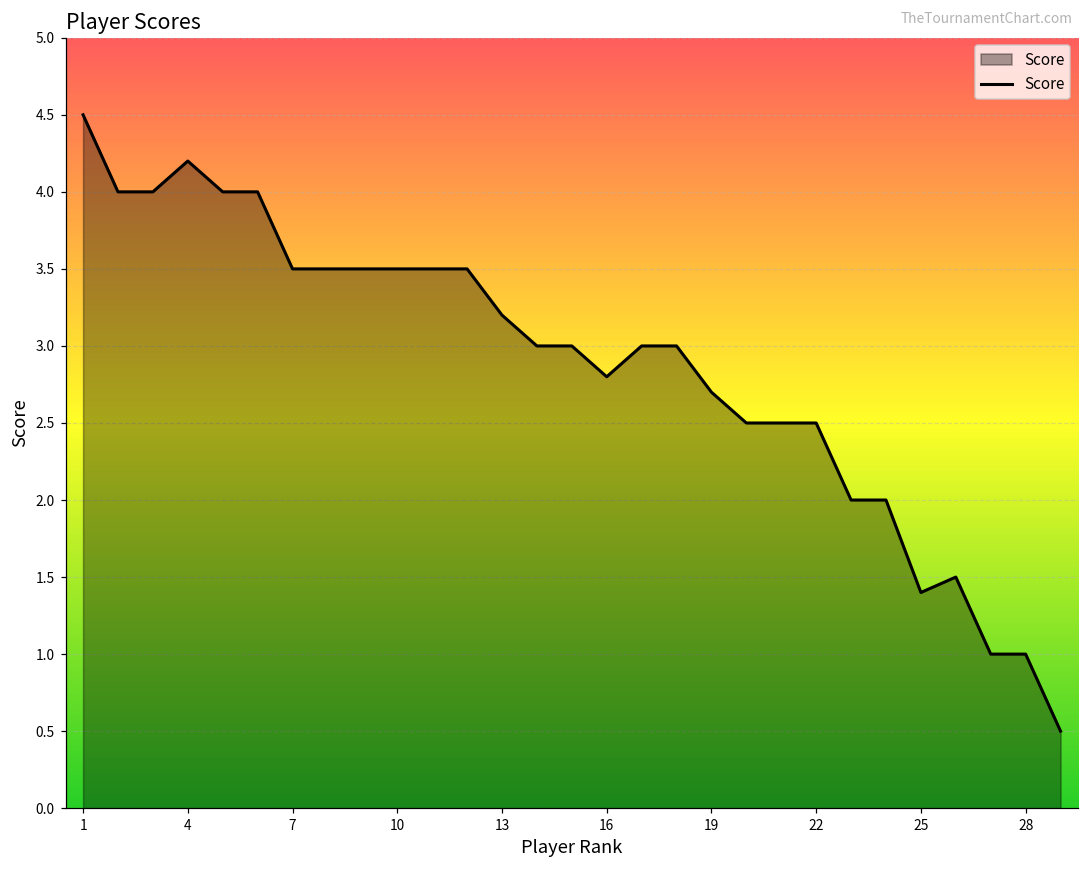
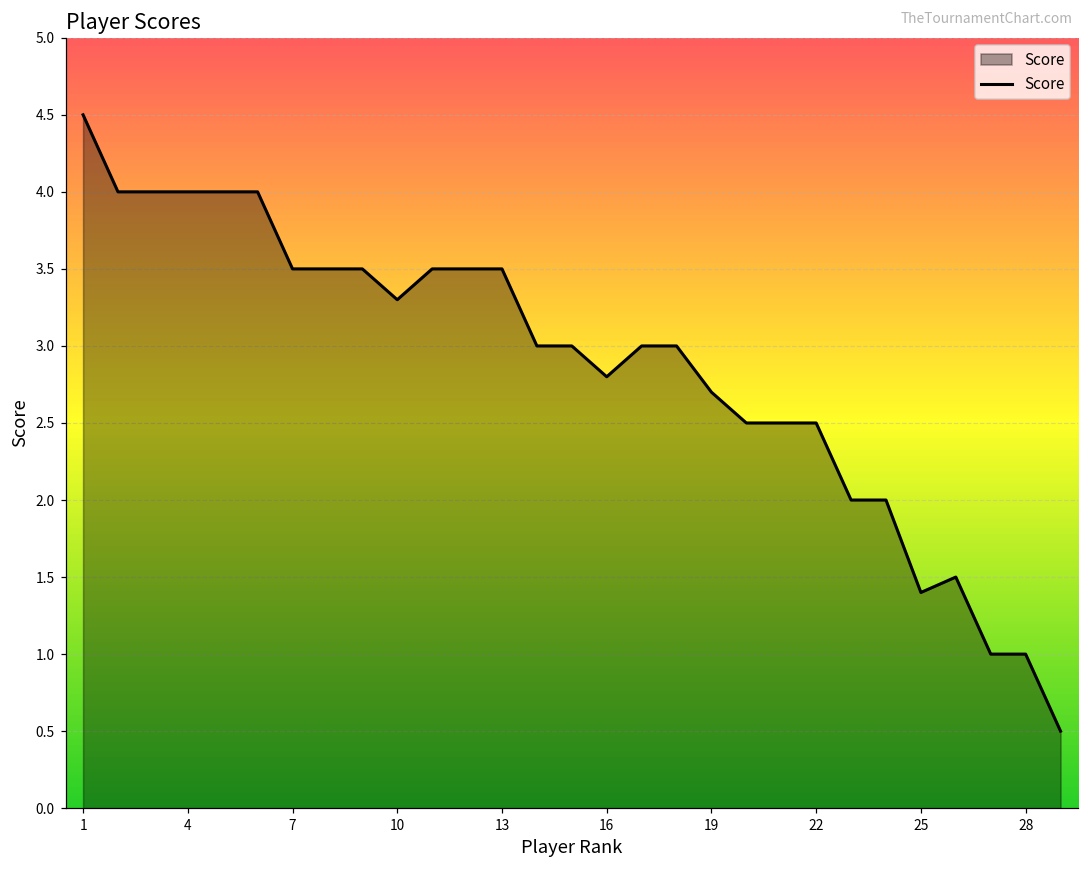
  {
    "1": 4.5,
-   "4": 4.2,
+   "4": 4.0,
    "7": 3.5,
-   "10": 3.5,
-   "13": 3.2,
+   "10": 3.3,
+   "13": 3.5,
    "16": 2.8,
    "19": 2.7,
    "22": 2.5,
    "25": 1.4,
    "28": 1.0
  }
